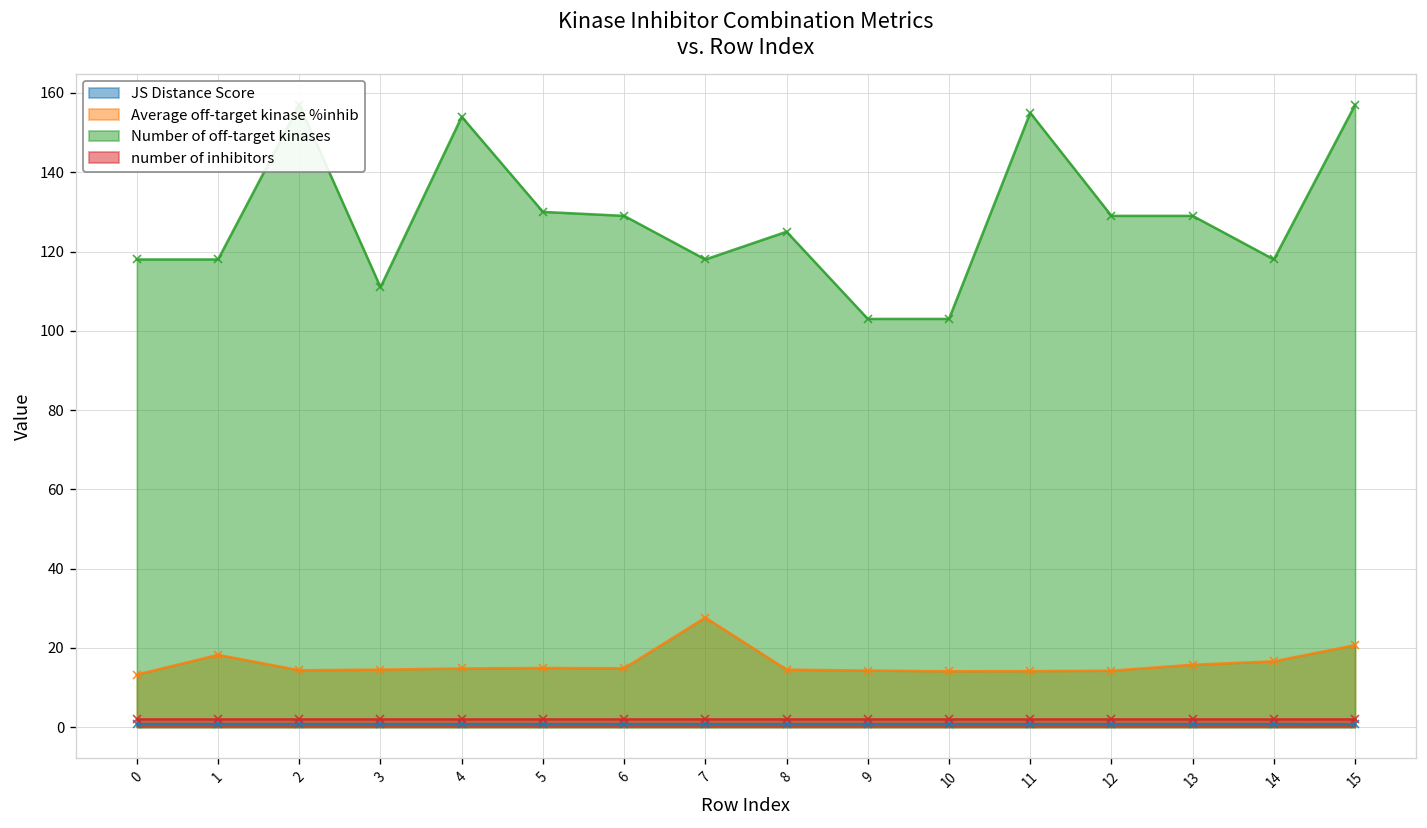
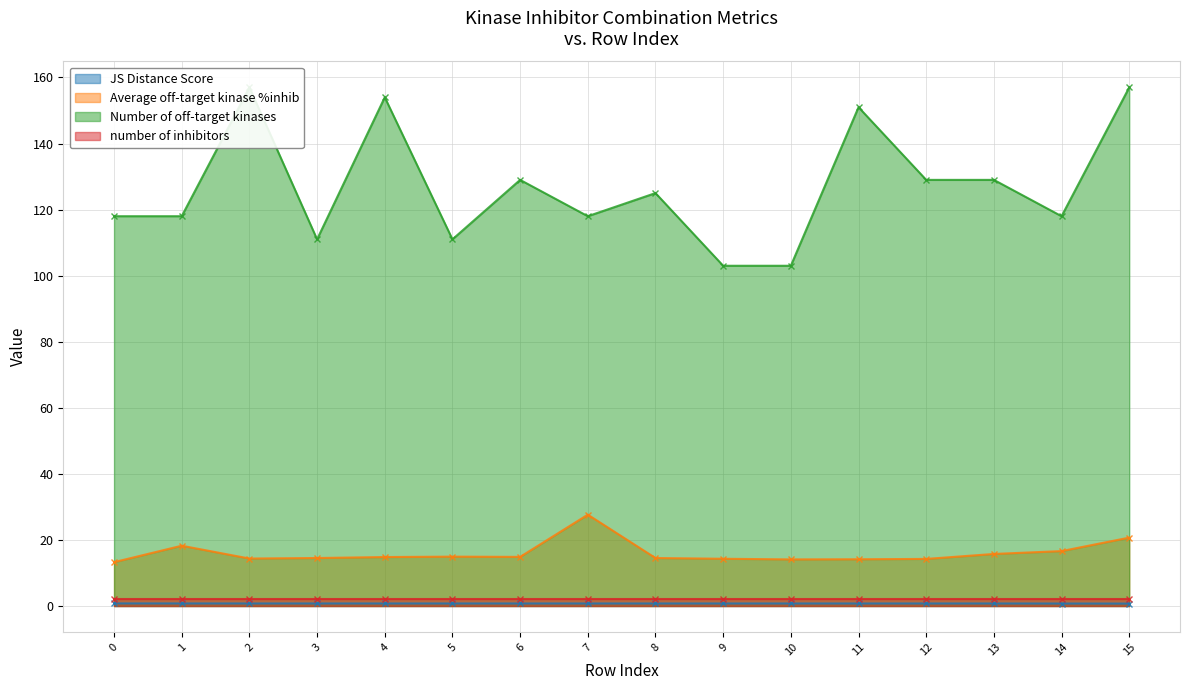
  {
    "JS Distance Score": {
      "0": 1,
      "1": 1,
      "2": 1,
      "3": 1,
      "4": 1,
      "5": 1,
      "6": 1,
      "7": 1,
      "8": 1,
      "9": 1,
      "10": 1,
      "11": 1,
      "12": 1,
      "13": 1,
      "14": 1,
      "15": 1
    },
    "Average off-target kinase %inhib": {
      "0": 13,
      "1": 18,
      "2": 14,
      "3": 15,
      "4": 15,
      "5": 15,
      "6": 15,
      "7": 28,
      "8": 15,
      "9": 14,
      "10": 14,
      "11": 14,
      "12": 14,
      "13": 16,
      "14": 17,
      "15": 21
    },
    "Number of off-target kinases": {
      "0": 118,
      "1": 118,
      "3": 111,
      "4": 154,
-     "5": 130,
+     "5": 111,
      "6": 129,
      "7": 118,
      "8": 125,
      "9": 103,
      "10": 103,
-     "11": 155,
+     "11": 151,
      "12": 129,
      "13": 129,
      "14": 118,
      "15": 157
    },
    "number of inhibitors": {
      "0": 2,
      "1": 2,
      "2": 2,
      "3": 2,
      "4": 2,
      "5": 2,
      "6": 2,
      "7": 2,
      "8": 2,
      "9": 2,
      "10": 2,
      "11": 2,
      "12": 2,
      "13": 2,
      "14": 2,
      "15": 2
    }
  }
